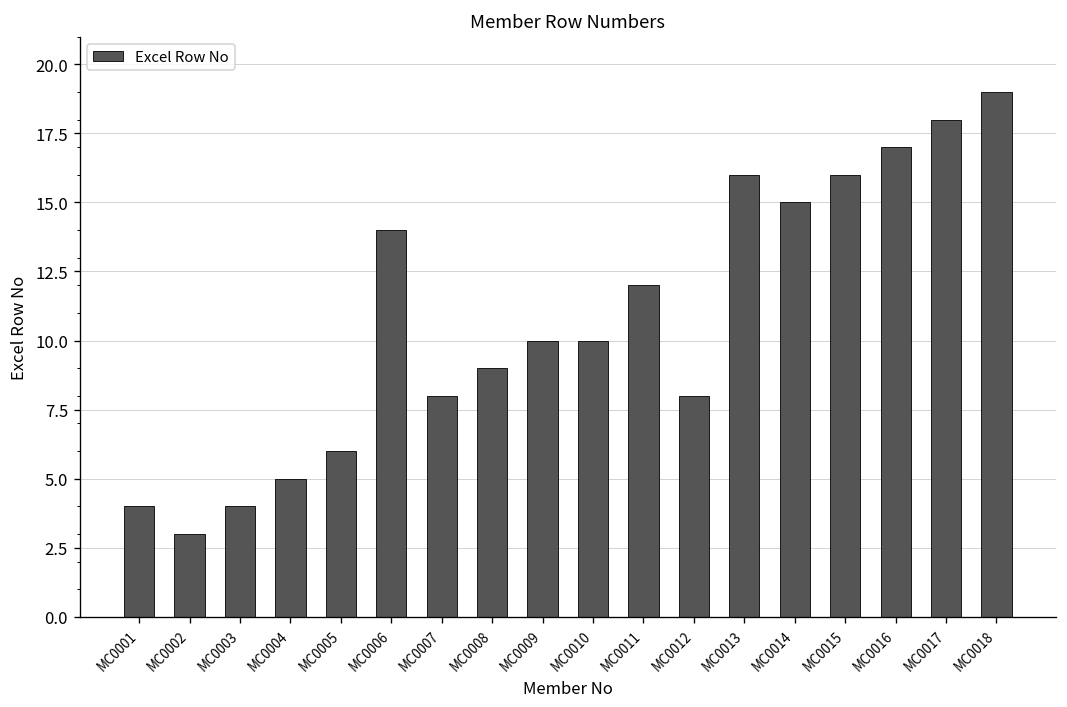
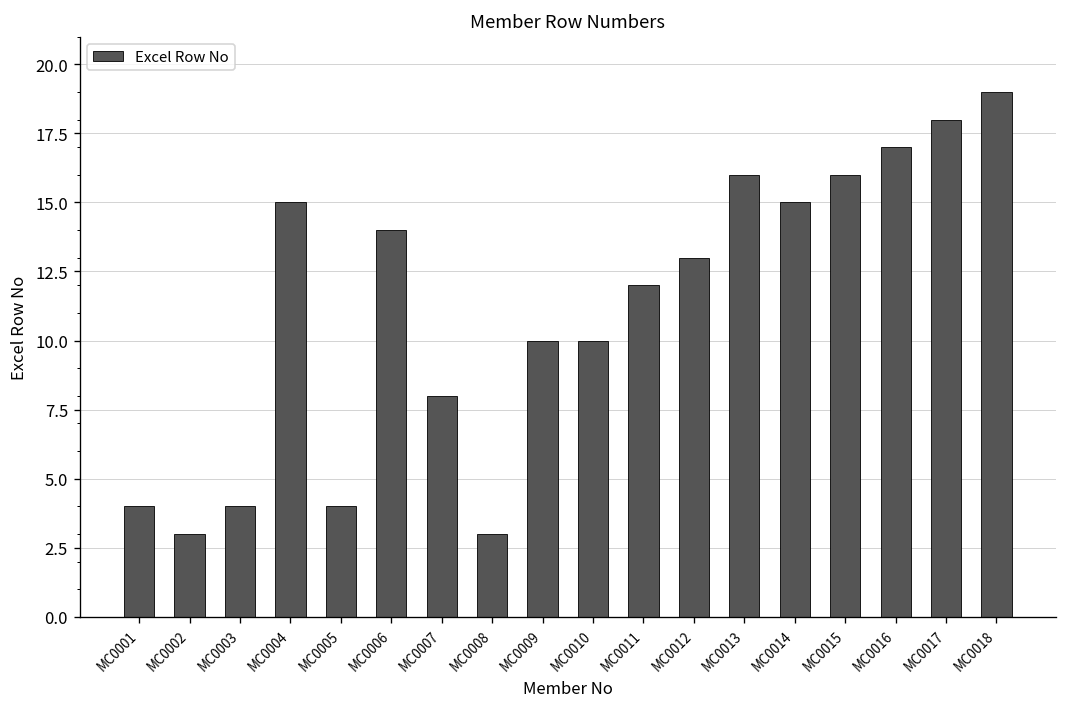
  {
    "MC0001": 4,
    "MC0002": 3,
    "MC0003": 4,
-   "MC0004": 5,
-   "MC0005": 6,
+   "MC0004": 15,
+   "MC0005": 4,
    "MC0006": 14,
    "MC0007": 8,
-   "MC0008": 9,
+   "MC0008": 3,
    "MC0009": 10,
    "MC0010": 10,
    "MC0011": 12,
-   "MC0012": 8,
+   "MC0012": 13,
    "MC0013": 16,
    "MC0014": 15,
    "MC0015": 16,
    "MC0016": 17,
    "MC0017": 18,
    "MC0018": 19
  }
